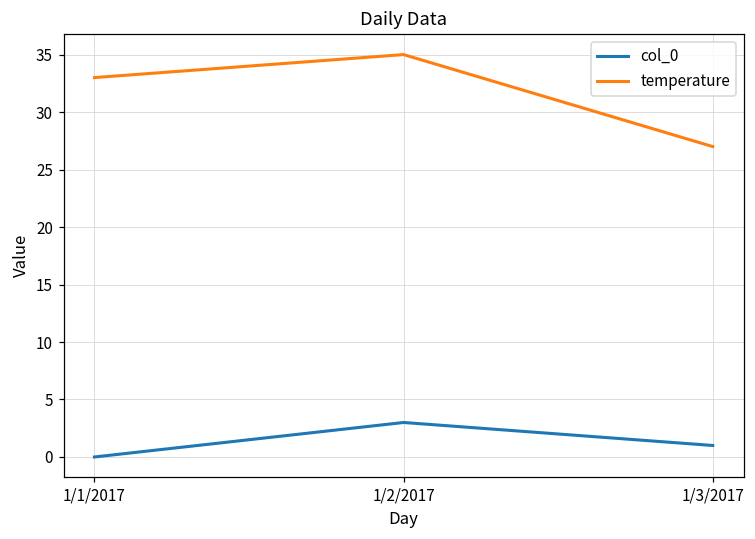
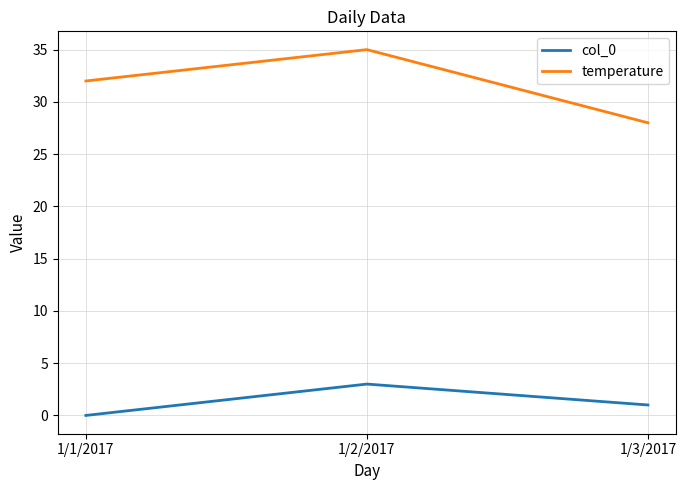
  {
    "col_0": {
      "1/1/2017": 0,
      "1/2/2017": 3,
      "1/3/2017": 1
    },
    "temperature": {
-     "1/1/2017": 33,
+     "1/1/2017": 32,
      "1/2/2017": 35,
-     "1/3/2017": 27
+     "1/3/2017": 28
    }
  }
